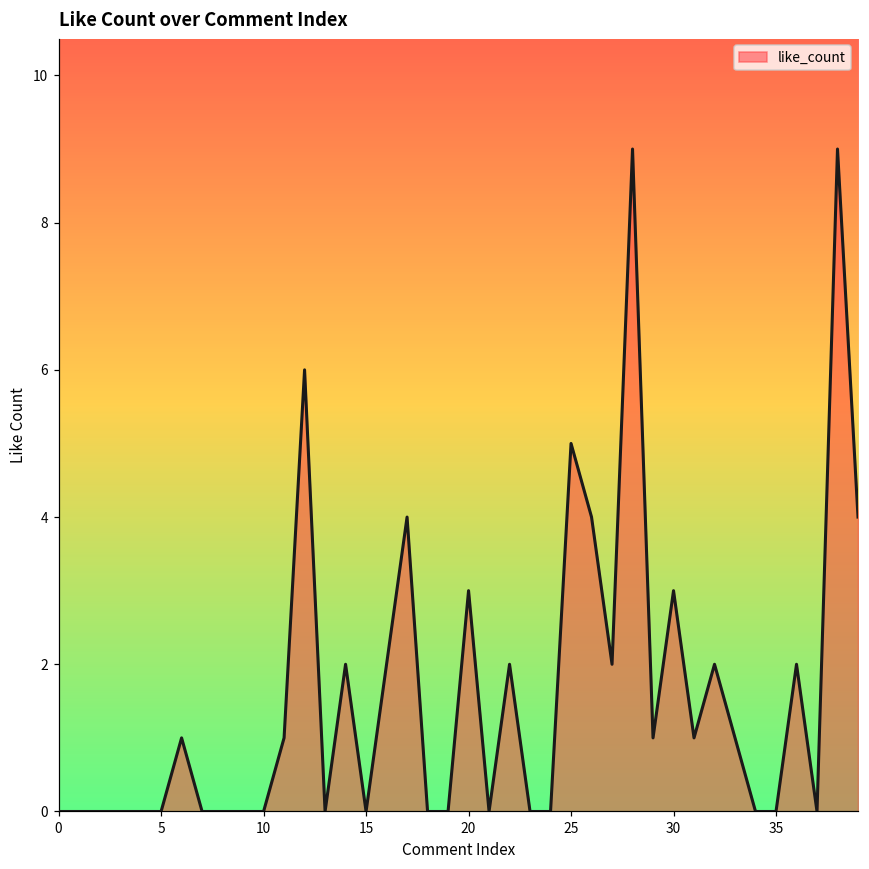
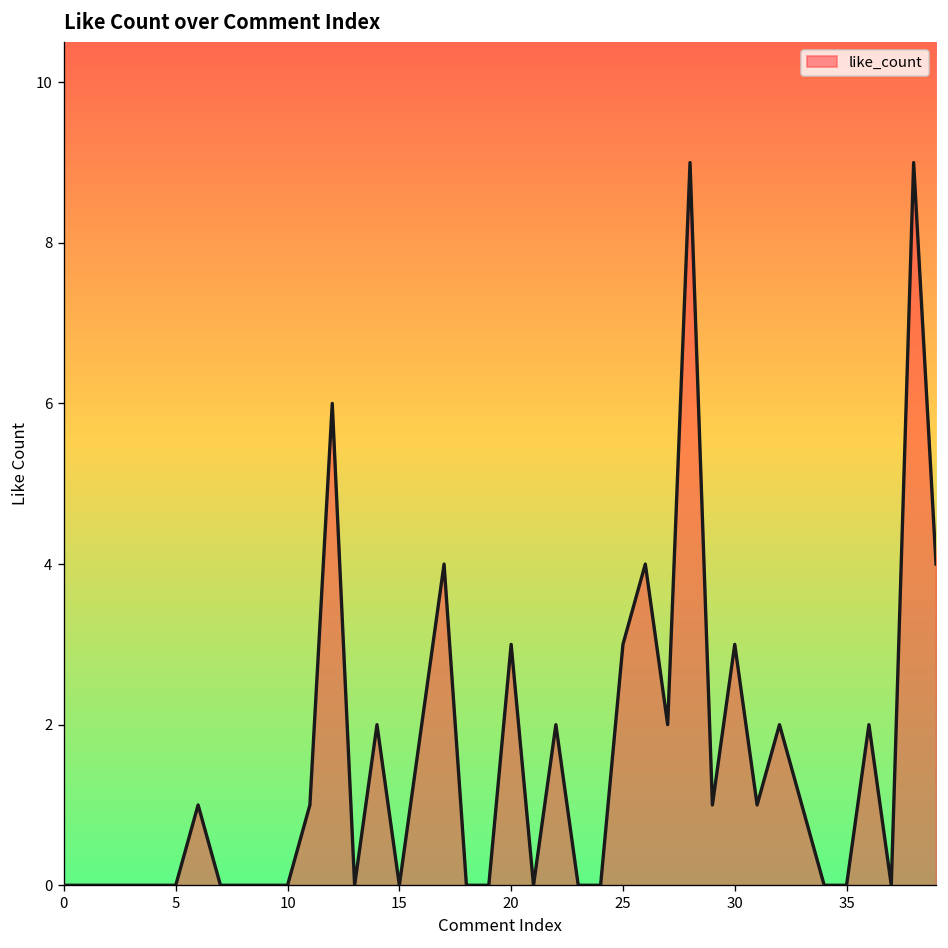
  {
    "0": 0,
    "5": 0,
    "10": 0,
    "15": 0,
    "20": 3,
-   "25": 5,
+   "25": 3,
    "30": 3,
    "35": 0
  }
